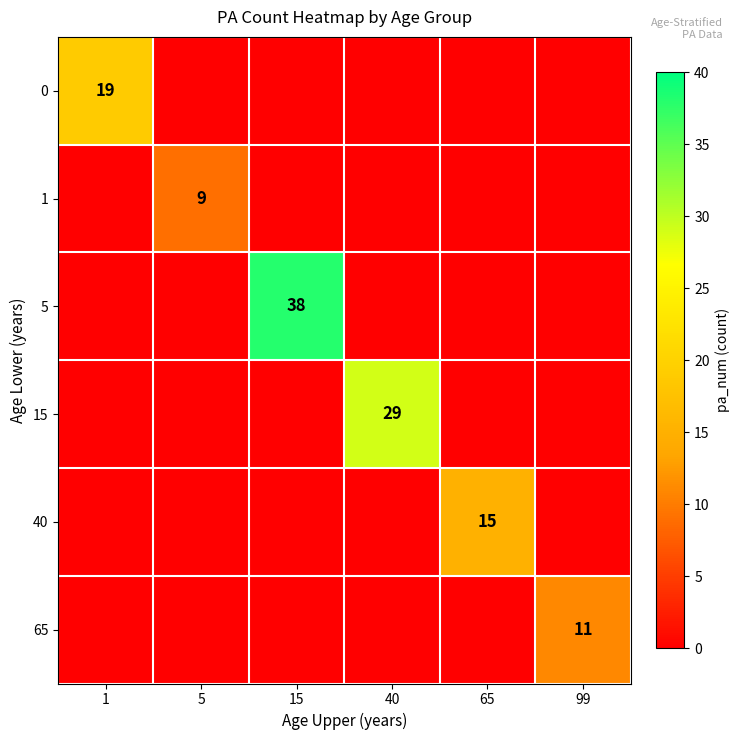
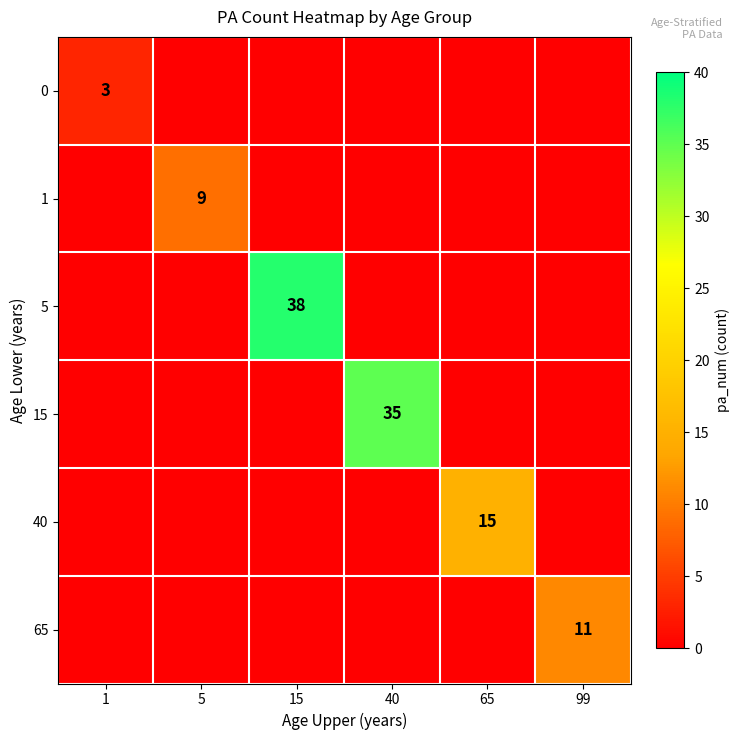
  {
    "0": {
-     "1": 19
+     "1": 3
    },
    "1": {
      "5": 9
    },
    "5": {
      "15": 38
    },
    "15": {
-     "40": 29
+     "40": 35
    },
    "40": {
      "65": 15
    },
    "65": {
      "99": 11
    }
  }
